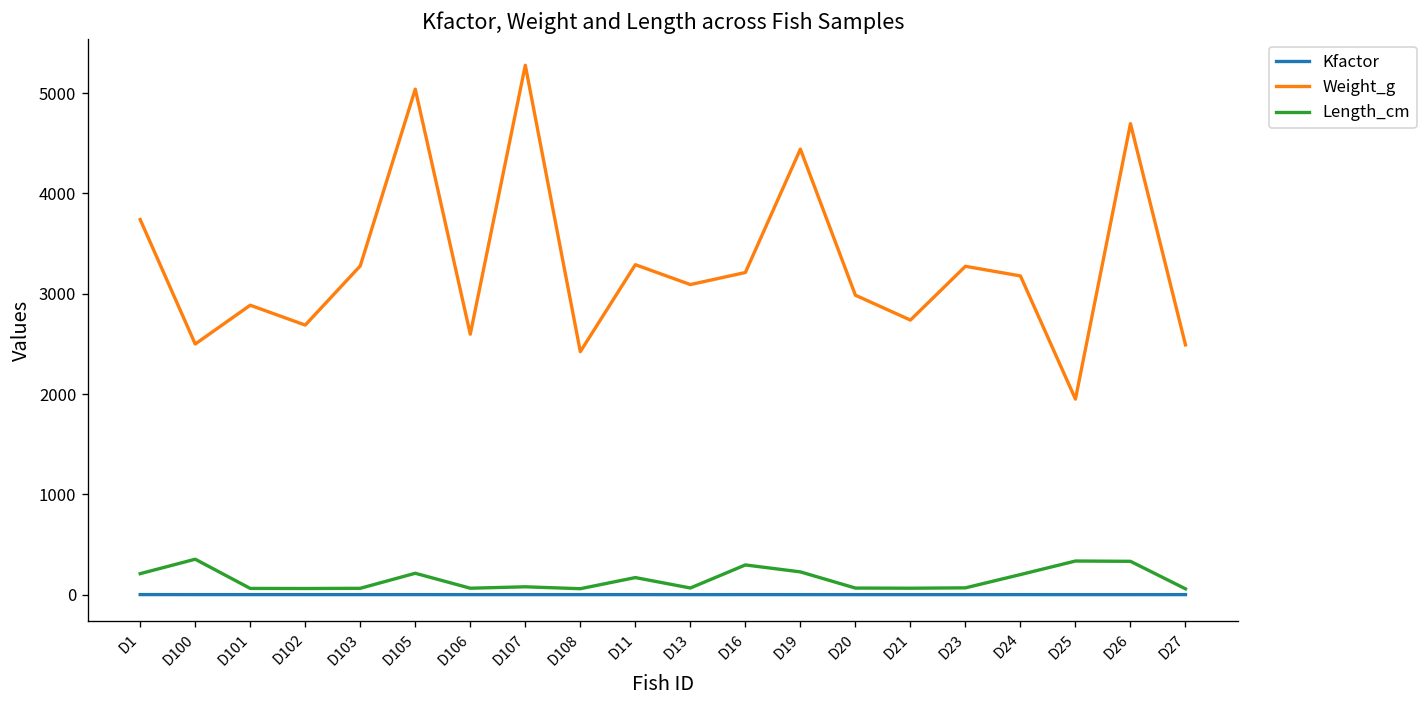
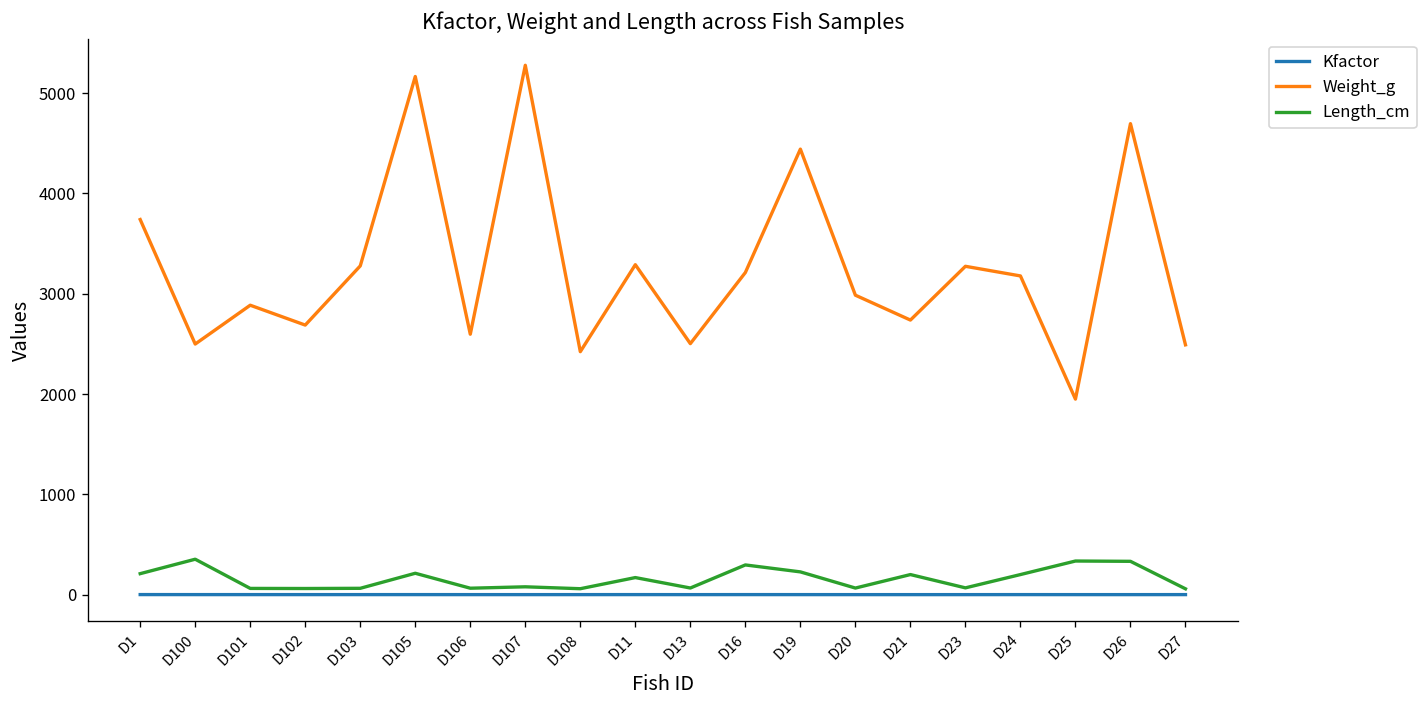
  {
    "Kfactor": {
      "D1": 0,
      "D100": 0,
      "D101": 0,
      "D102": 0,
      "D103": 0,
      "D105": 0,
      "D106": 0,
      "D107": 0,
      "D108": 0,
      "D11": 0,
      "D13": 0,
      "D16": 0,
      "D19": 0,
      "D20": 0,
      "D21": 0,
      "D23": 0,
      "D24": 0,
      "D25": 0,
      "D26": 0,
      "D27": 0
    },
    "Weight_g": {
      "D1": 3700,
      "D100": 2500,
      "D101": 2900,
      "D102": 2700,
      "D103": 3300,
-     "D105": 5000,
+     "D105": 5200,
      "D106": 2600,
      "D107": 5300,
      "D108": 2400,
      "D11": 3300,
-     "D13": 3100,
+     "D13": 2500,
      "D16": 3200,
      "D19": 4400,
      "D20": 3000,
      "D21": 2700,
      "D23": 3300,
      "D24": 3200,
      "D25": 2000,
      "D26": 4700,
      "D27": 2500
    },
    "Length_cm": {
      "D1": 200,
      "D100": 400,
      "D101": 100,
      "D102": 100,
      "D103": 100,
      "D105": 200,
      "D106": 100,
      "D107": 100,
      "D108": 100,
      "D11": 200,
      "D13": 100,
      "D16": 300,
      "D19": 200,
      "D20": 100,
-     "D21": 100,
+     "D21": 200,
      "D23": 100,
      "D24": 200,
      "D25": 300,
      "D26": 300,
      "D27": 100
    }
  }
